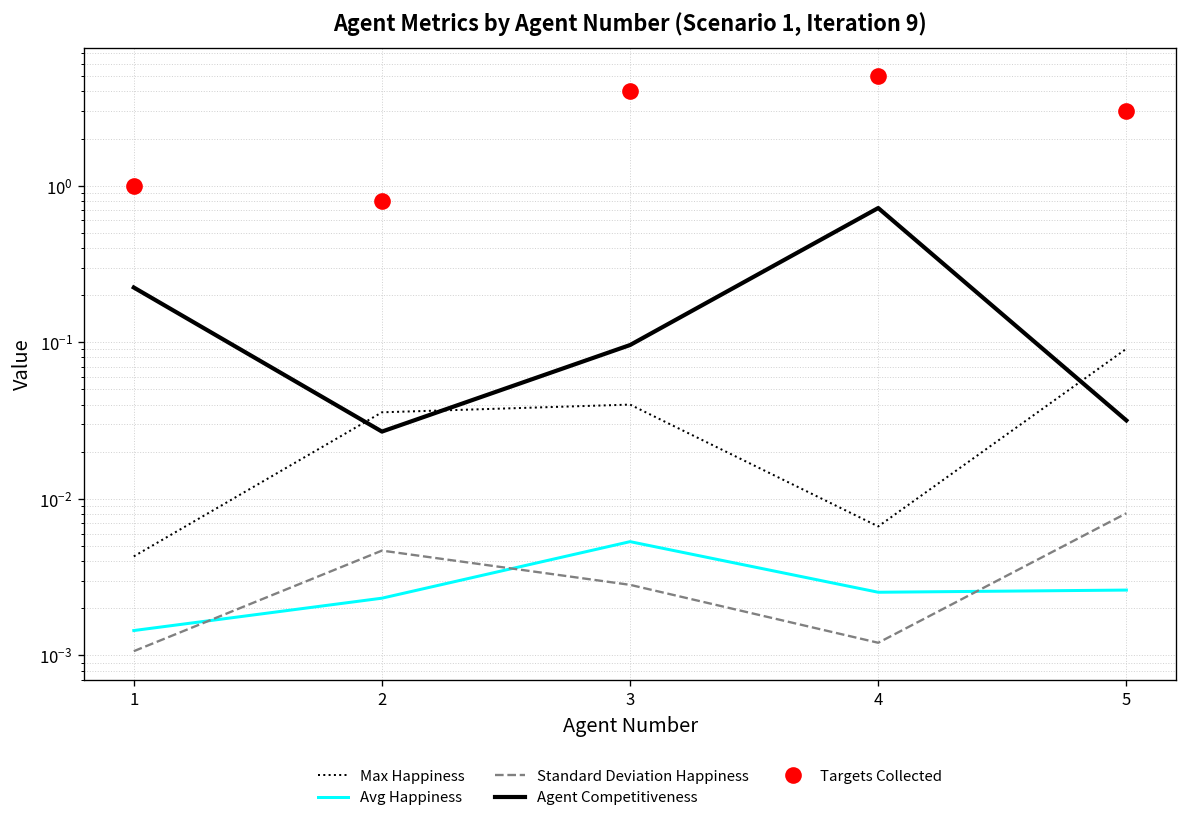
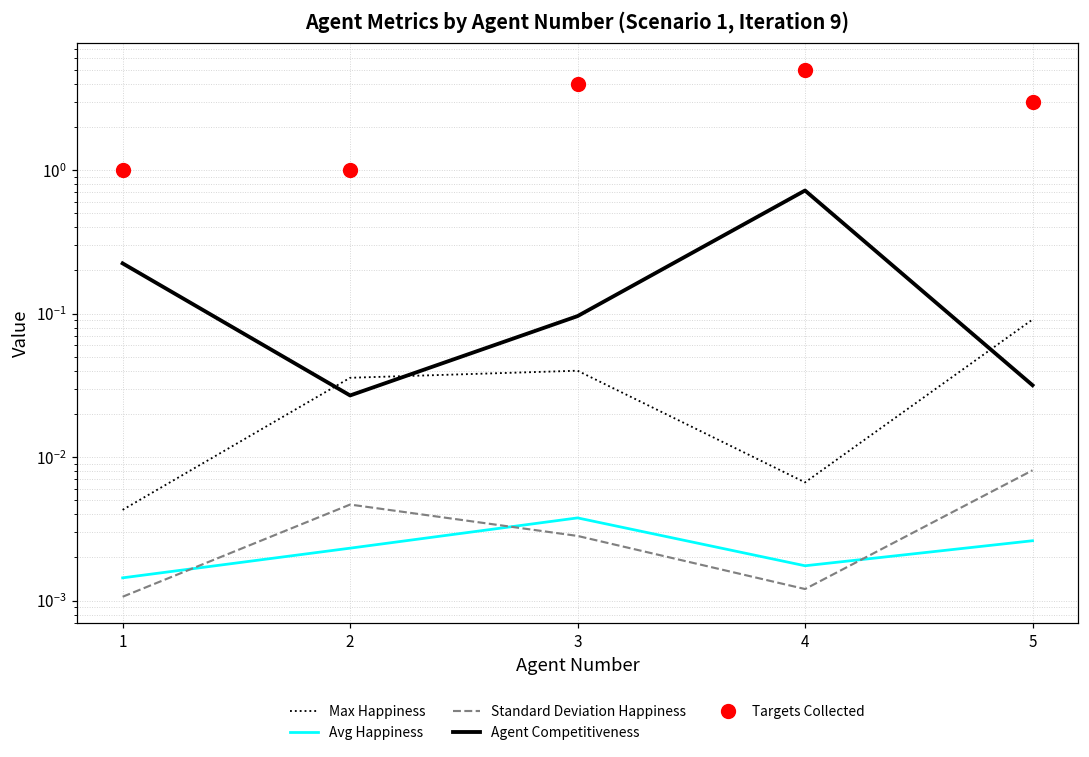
  {
    "Avg Happiness": {
      "1": 0.0014,
      "2": 0.0023,
-     "3": 0.0053,
-     "4": 0.0025,
+     "3": 0.0038,
+     "4": 0.0017,
      "5": 0.0026
    },
    "Standard Deviation Happiness": {
      "1": 0.0011,
      "2": 0.0047,
      "3": 0.0028,
      "4": 0.0012,
      "5": 0.008
    },
    "Targets Collected": {
      "1": 1.0,
-     "2": 0.8,
+     "2": 1.0,
      "3": 4.0,
      "4": 5.0,
      "5": 3.0
    }
  }
